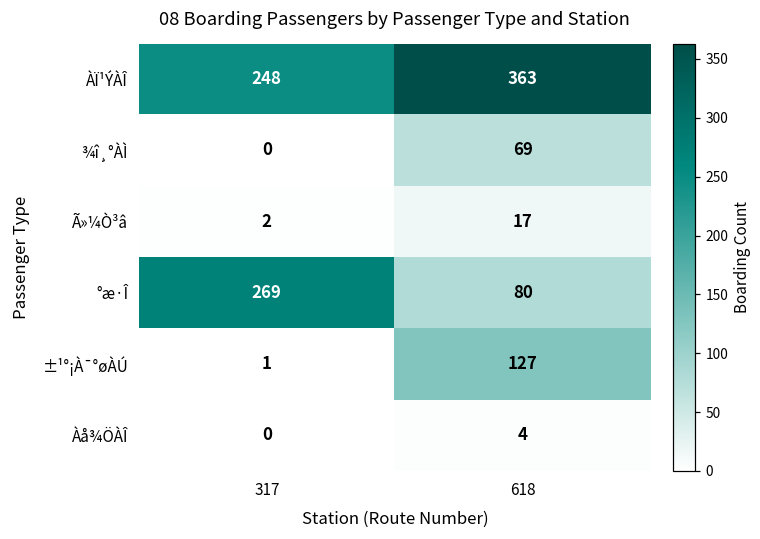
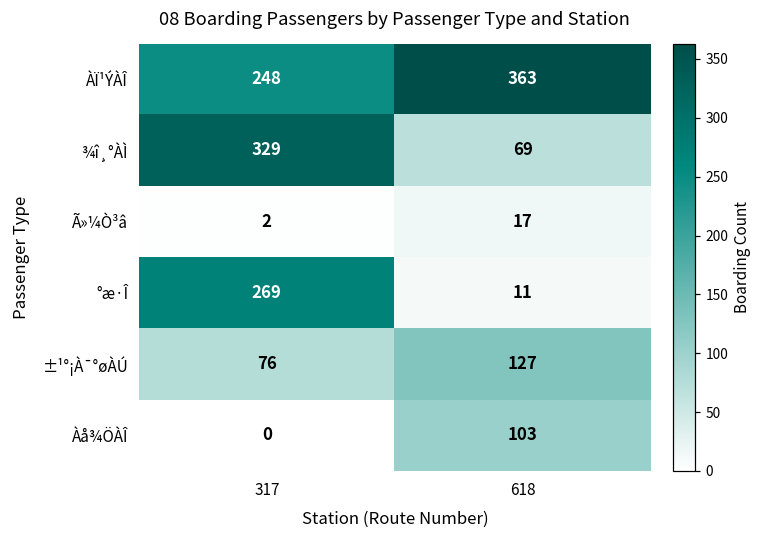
  {
    "ÀÏ¹ÝÀÎ": {
      "317": 248,
      "618": 363
    },
    "¾î¸°ÀÌ": {
-     "317": 0,
+     "317": 329,
      "618": 69
    },
    "Ã»¼Ò³â": {
      "317": 2,
      "618": 17
    },
    "°æ·Î": {
      "317": 269,
-     "618": 80
+     "618": 11
    },
    "±¹°¡À¯°øÀÚ": {
-     "317": 1,
+     "317": 76,
      "618": 127
    },
    "Àå¾ÖÀÎ": {
      "317": 0,
-     "618": 4
+     "618": 103
    }
  }
